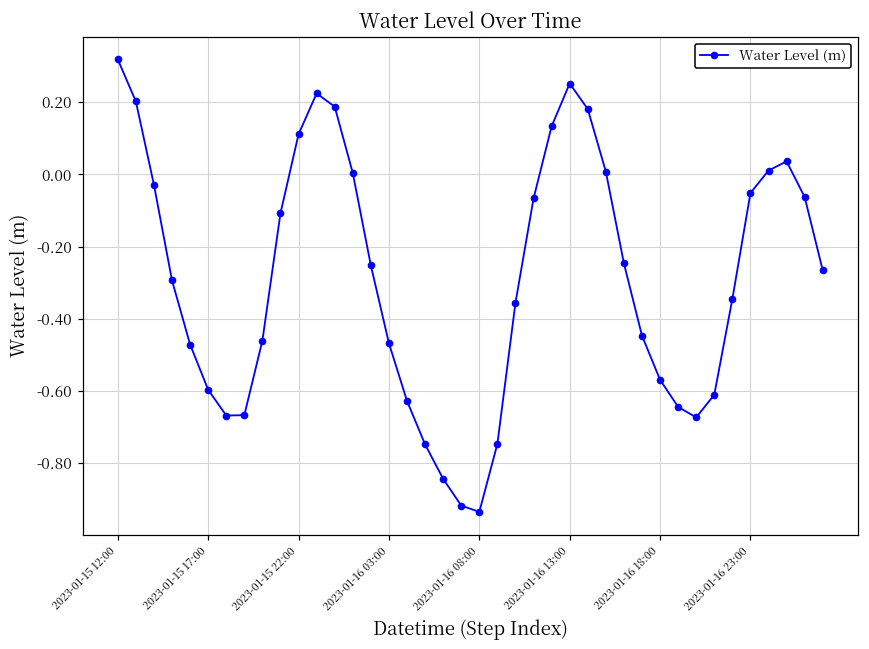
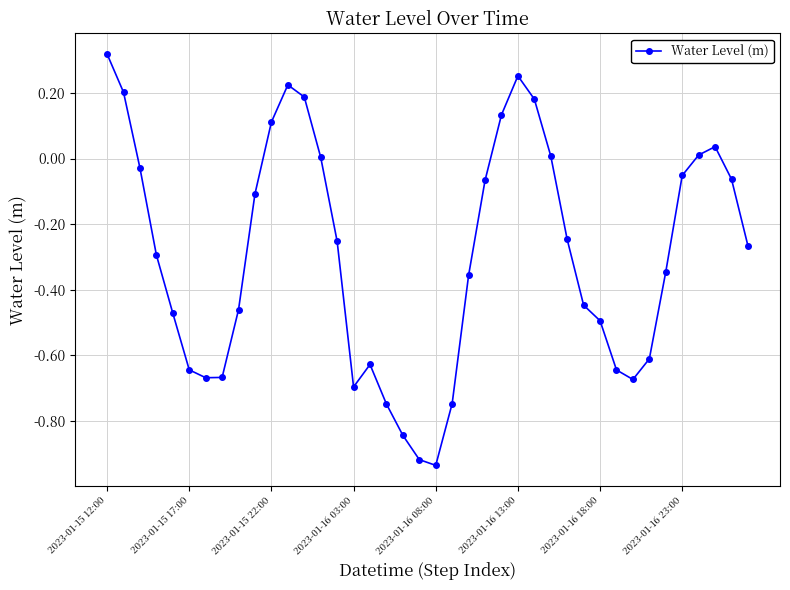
  {
    "2023-01-15 12:00": 0.32,
-   "2023-01-15 17:00": -0.60,
+   "2023-01-15 17:00": -0.64,
    "2023-01-15 22:00": 0.11,
-   "2023-01-16 03:00": -0.47,
+   "2023-01-16 03:00": -0.70,
    "2023-01-16 08:00": -0.94,
    "2023-01-16 13:00": 0.25,
-   "2023-01-16 18:00": -0.57,
+   "2023-01-16 18:00": -0.49,
    "2023-01-16 23:00": -0.05
  }
